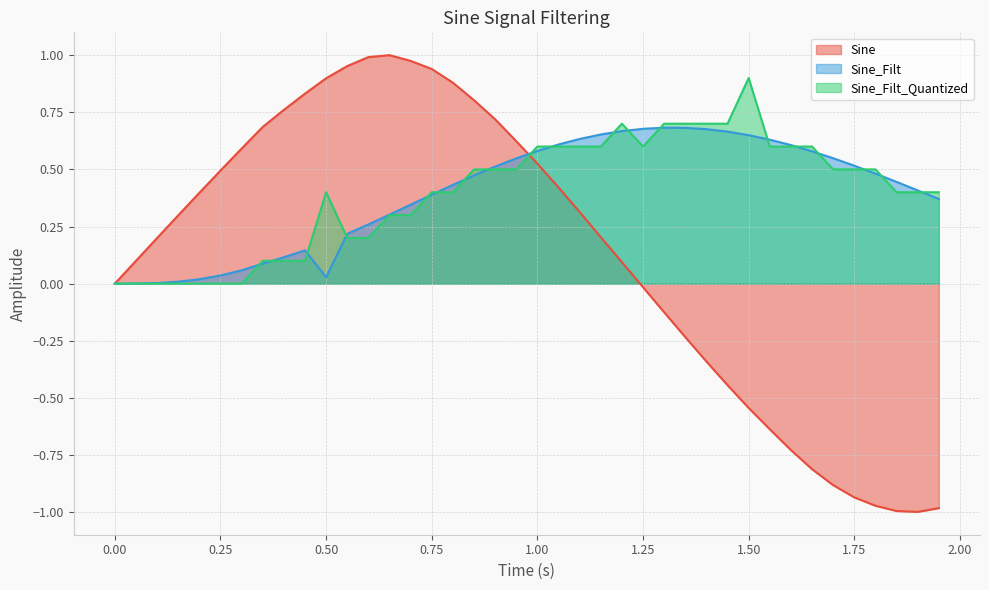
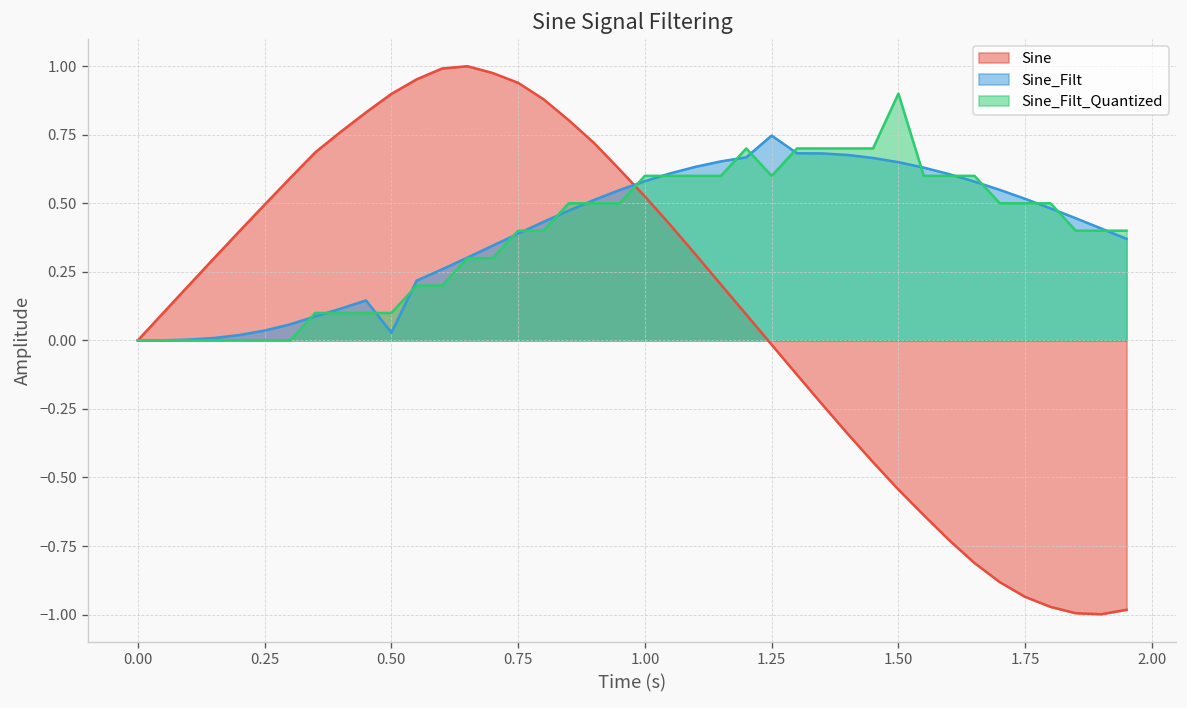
  {
    "Sine_Filt": {
      "0.25": 0.04,
      "0.50": 0.03,
      "1.00": 0.58,
-     "1.25": 0.68,
+     "1.25": 0.75,
      "1.50": 0.65,
      "1.75": 0.52
    },
    "Sine_Filt_Quantized": {
      "0.25": 0.0,
-     "0.50": 0.4,
+     "0.50": 0.1,
      "1.00": 0.6,
      "1.25": 0.6,
      "1.50": 0.9,
      "1.75": 0.5
    }
  }
